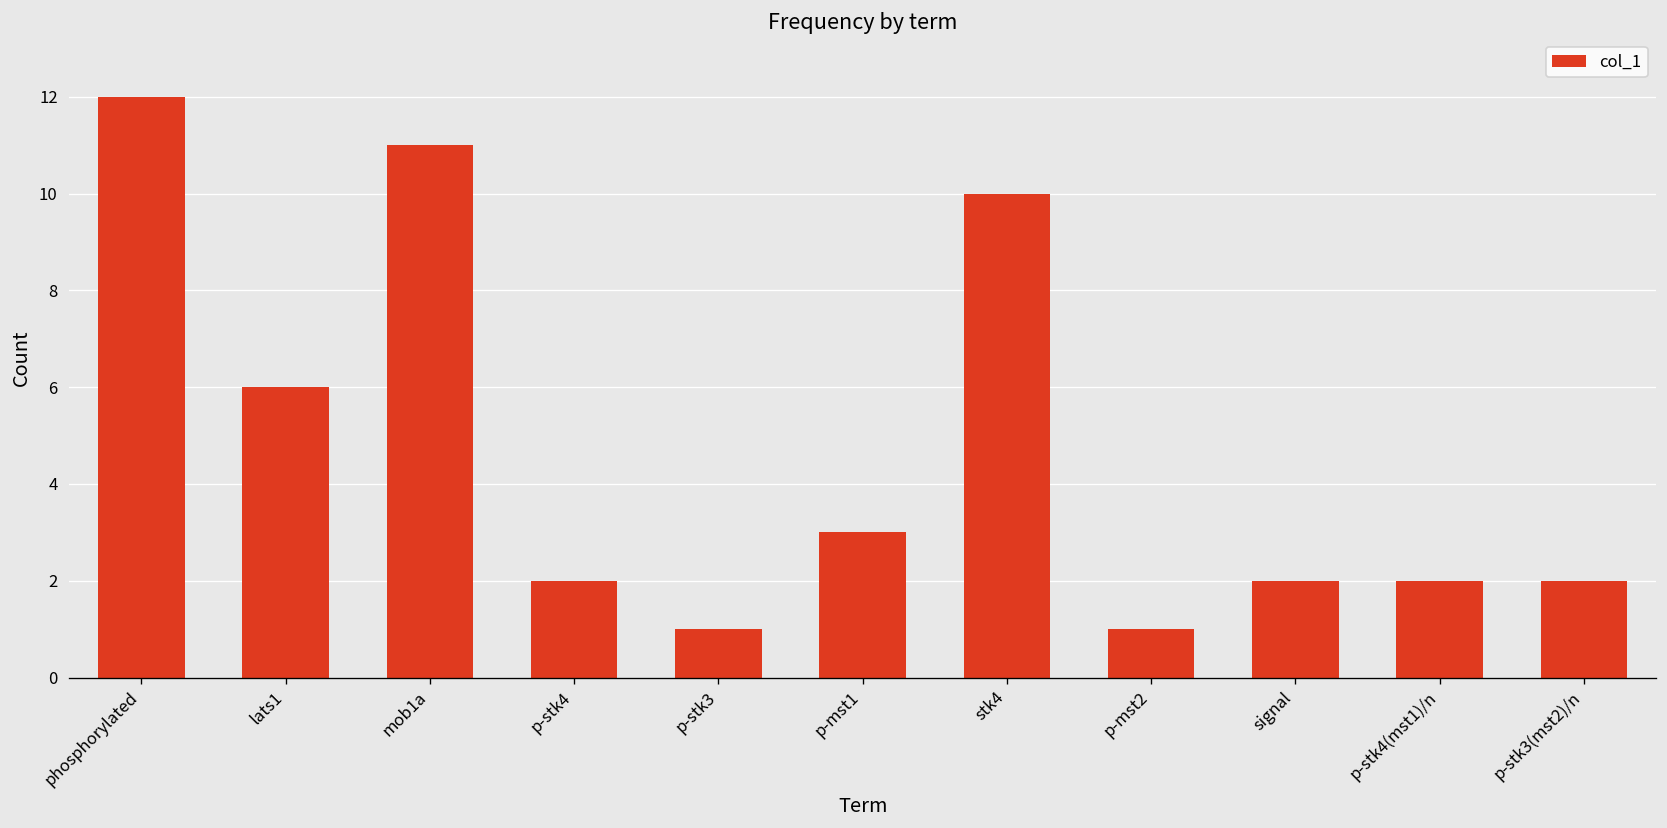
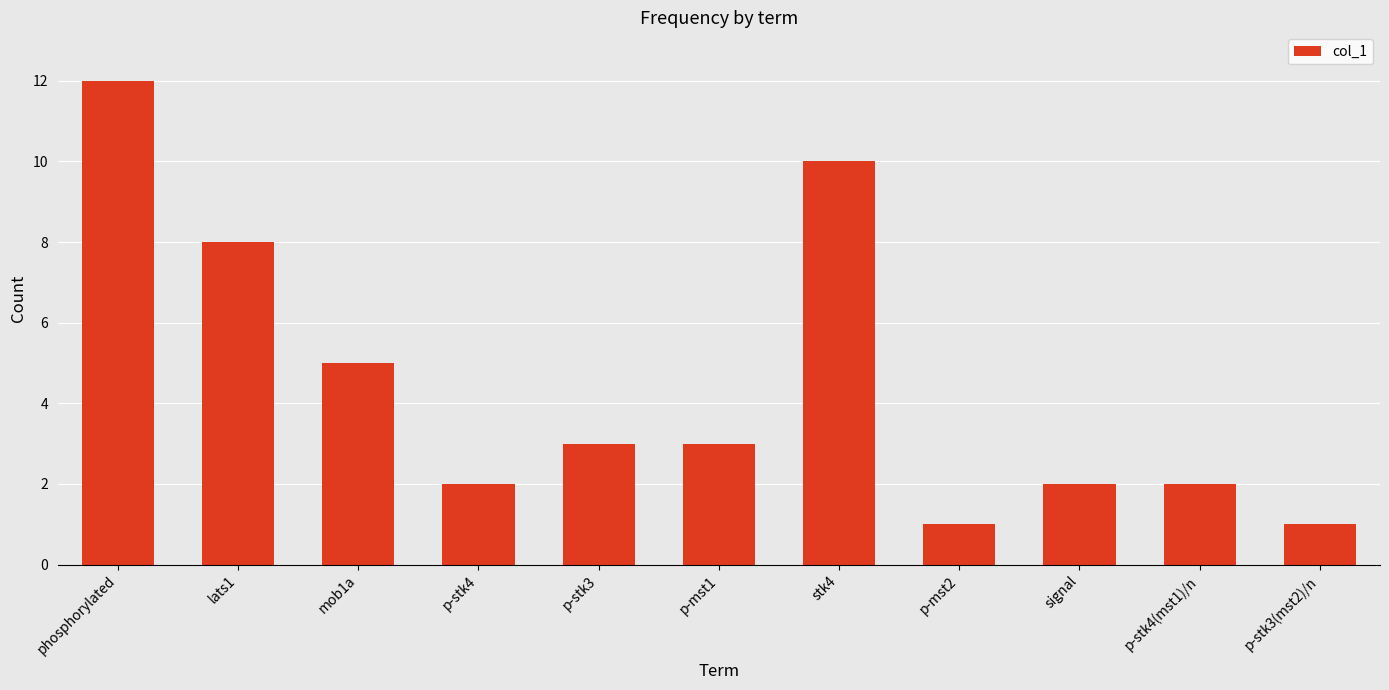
  {
    "phosphorylated": 12,
-   "lats1": 6,
-   "mob1a": 11,
+   "lats1": 8,
+   "mob1a": 5,
    "p-stk4": 2,
-   "p-stk3": 1,
+   "p-stk3": 3,
    "p-mst1": 3,
    "stk4": 10,
    "p-mst2": 1,
    "signal": 2,
    "p-stk4(mst1)/n": 2,
-   "p-stk3(mst2)/n": 2
+   "p-stk3(mst2)/n": 1
  }
